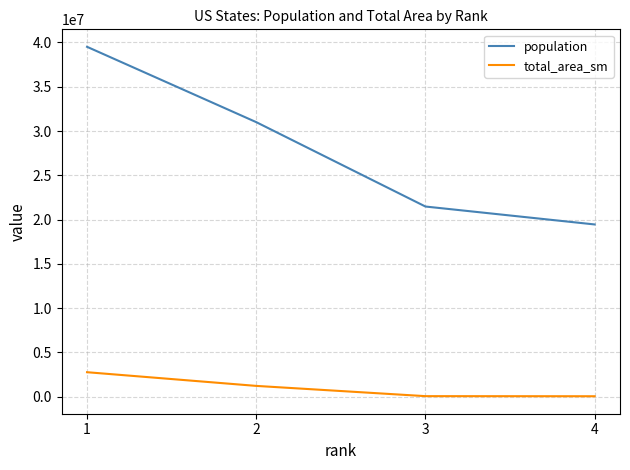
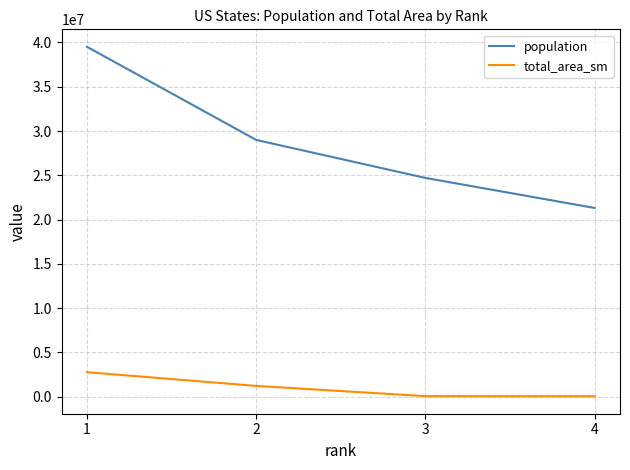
  {
    "population": {
      "1": 40000000,
-     "2": 31000000,
-     "3": 21000000,
-     "4": 19000000
+     "2": 29000000,
+     "3": 25000000,
+     "4": 21000000
    },
    "total_area_sm": {
      "1": 3000000,
      "2": 1000000,
      "3": 0,
      "4": 0
    }
  }
